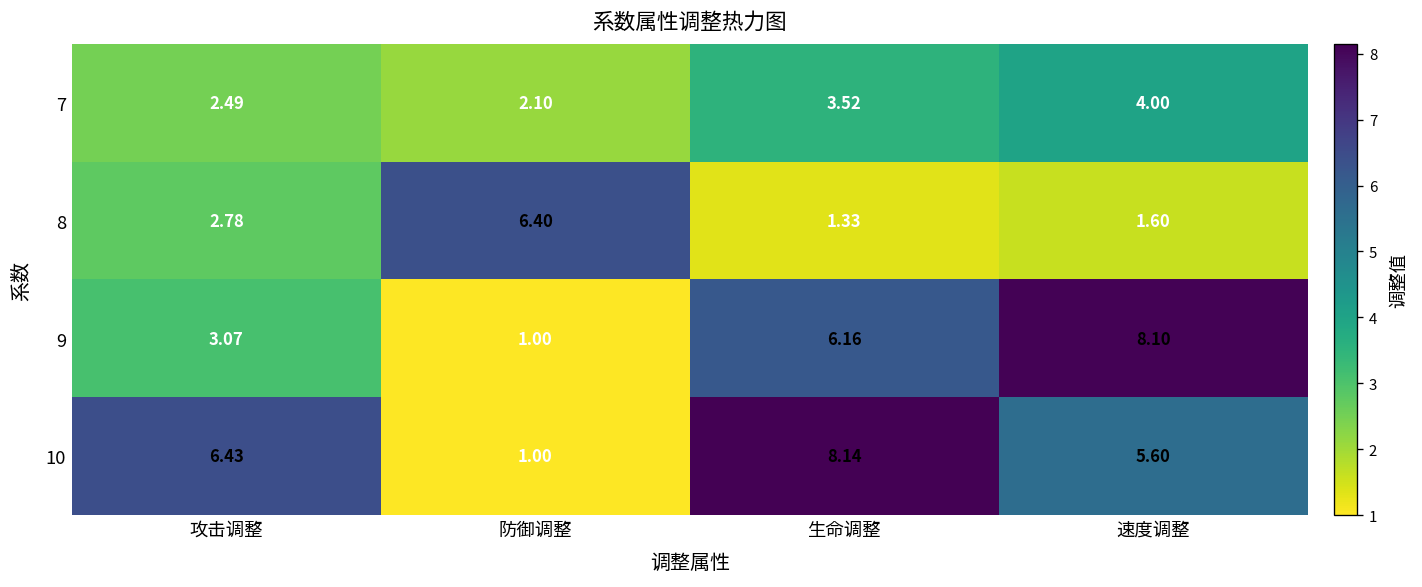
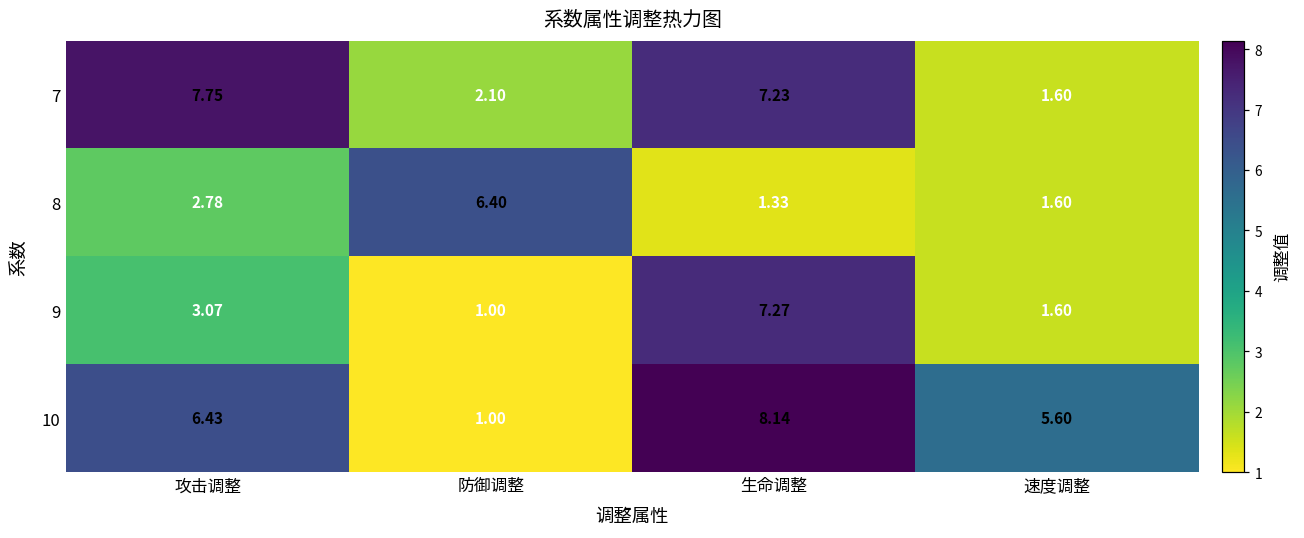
  {
    "7": {
-     "攻击调整": 2.49,
+     "攻击调整": 7.75,
      "防御调整": 2.10,
-     "生命调整": 3.52,
-     "速度调整": 4.00
+     "生命调整": 7.23,
+     "速度调整": 1.60
    },
    "8": {
      "攻击调整": 2.78,
      "防御调整": 6.40,
      "生命调整": 1.33,
      "速度调整": 1.60
    },
    "9": {
      "攻击调整": 3.07,
      "防御调整": 1.00,
-     "生命调整": 6.16,
-     "速度调整": 8.10
+     "生命调整": 7.27,
+     "速度调整": 1.60
    },
    "10": {
      "攻击调整": 6.43,
      "防御调整": 1.00,
      "生命调整": 8.14,
      "速度调整": 5.60
    }
  }
